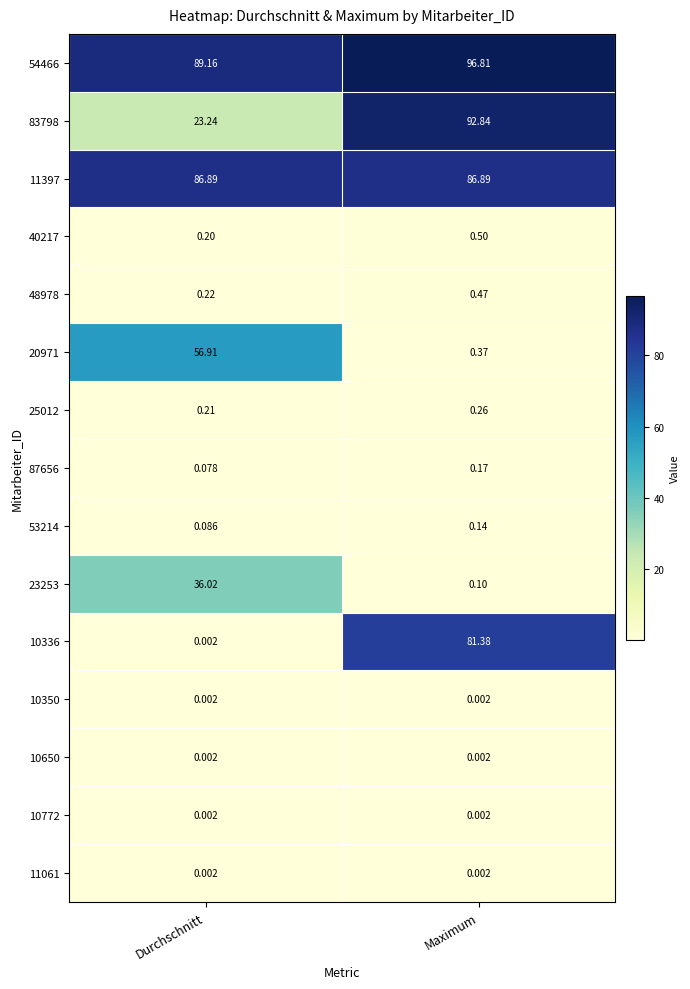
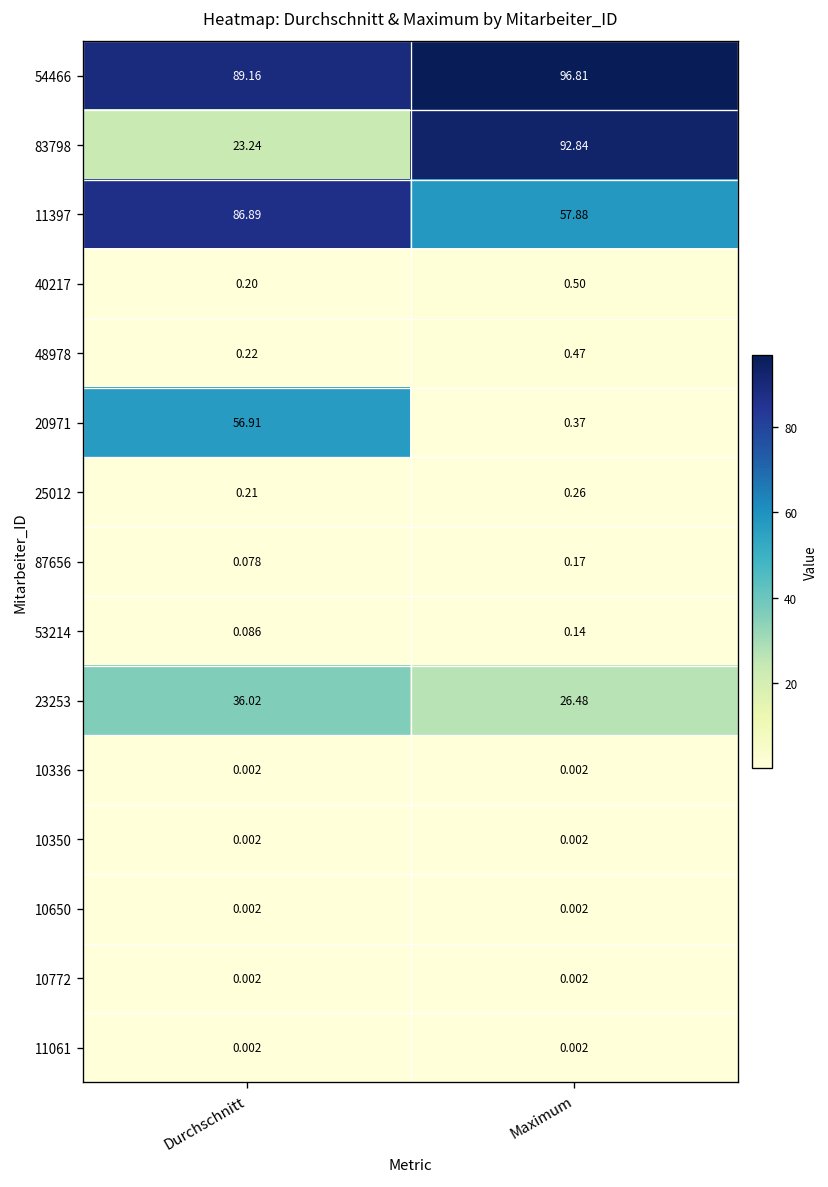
  {
    "54466": {
      "Durchschnitt": 89.16,
      "Maximum": 96.81
    },
    "83798": {
      "Durchschnitt": 23.24,
      "Maximum": 92.84
    },
    "11397": {
      "Durchschnitt": 86.89,
-     "Maximum": 86.89
+     "Maximum": 57.88
    },
    "40217": {
      "Durchschnitt": 0.20,
      "Maximum": 0.50
    },
    "48978": {
      "Durchschnitt": 0.22,
      "Maximum": 0.47
    },
    "20971": {
      "Durchschnitt": 56.91,
      "Maximum": 0.37
    },
    "25012": {
      "Durchschnitt": 0.21,
      "Maximum": 0.26
    },
    "87656": {
      "Durchschnitt": 0.078,
      "Maximum": 0.17
    },
    "53214": {
      "Durchschnitt": 0.086,
      "Maximum": 0.14
    },
    "23253": {
      "Durchschnitt": 36.02,
-     "Maximum": 0.10
+     "Maximum": 26.48
    },
    "10336": {
      "Durchschnitt": 0.002,
-     "Maximum": 81.38
+     "Maximum": 0.002
    },
    "10350": {
      "Durchschnitt": 0.002,
      "Maximum": 0.002
    },
    "10650": {
      "Durchschnitt": 0.002,
      "Maximum": 0.002
    },
    "10772": {
      "Durchschnitt": 0.002,
      "Maximum": 0.002
    },
    "11061": {
      "Durchschnitt": 0.002,
      "Maximum": 0.002
    }
  }
